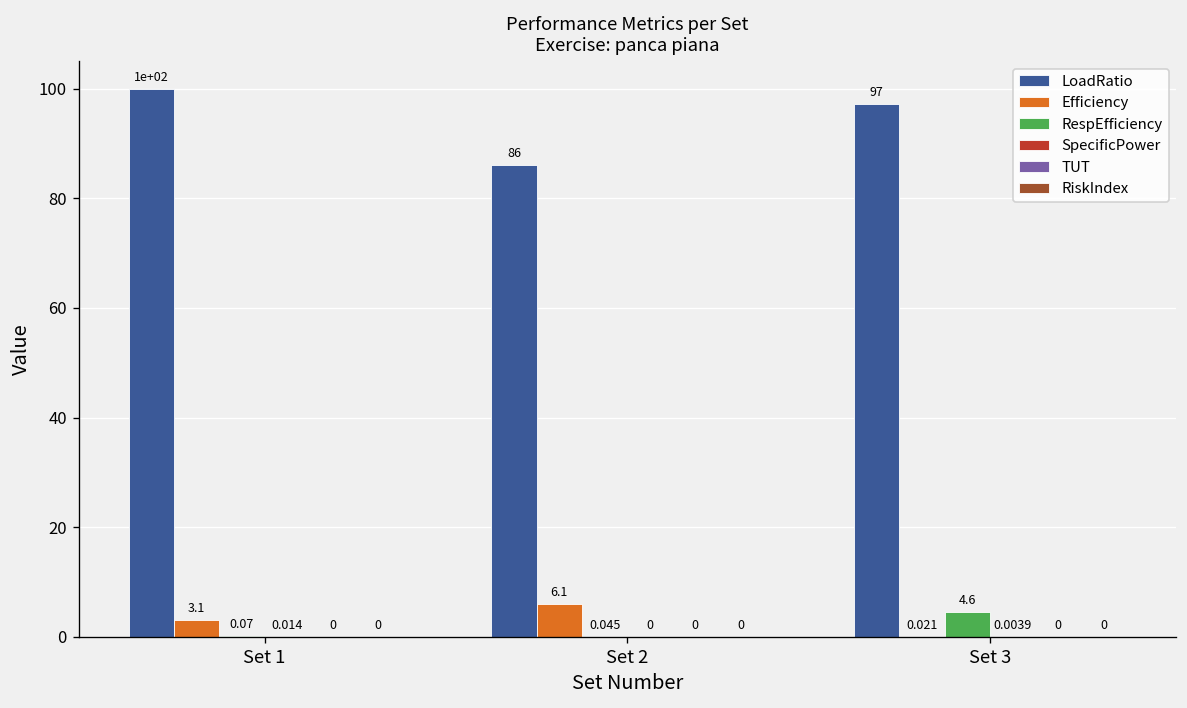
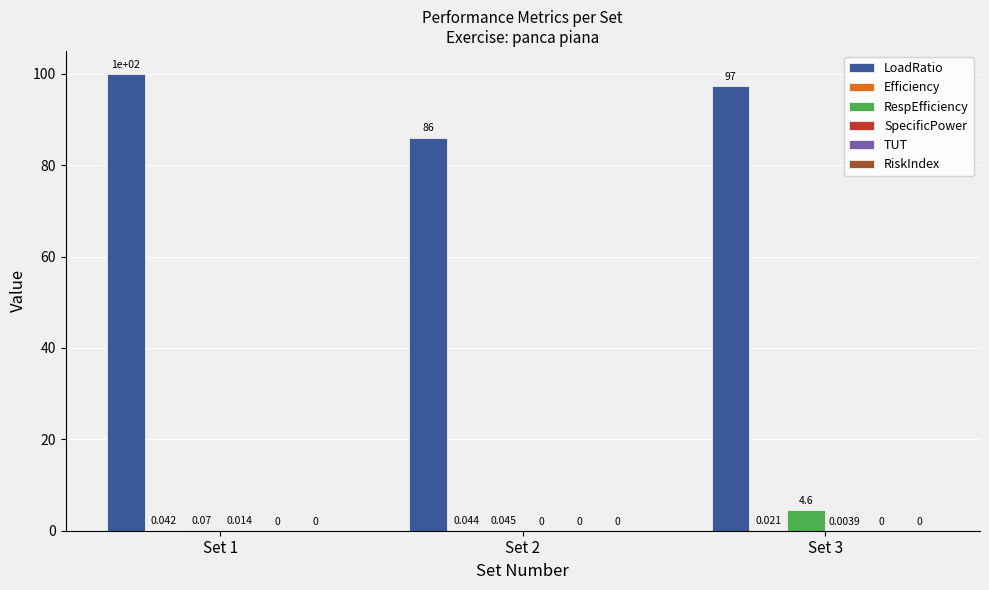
  {
    "LoadRatio": {
      "Set 1": "1e+02",
      "Set 2": "86",
      "Set 3": "97"
    },
    "Efficiency": {
-     "Set 1": "3.1",
-     "Set 2": "6.1",
+     "Set 1": "0.042",
+     "Set 2": "0.044",
      "Set 3": "0.021"
    },
    "RespEfficiency": {
      "Set 1": "0.07",
      "Set 2": "0.045",
      "Set 3": "4.6"
    },
    "TUT": {
      "Set 1": "0",
      "Set 2": "0",
      "Set 3": "0"
    }
  }
